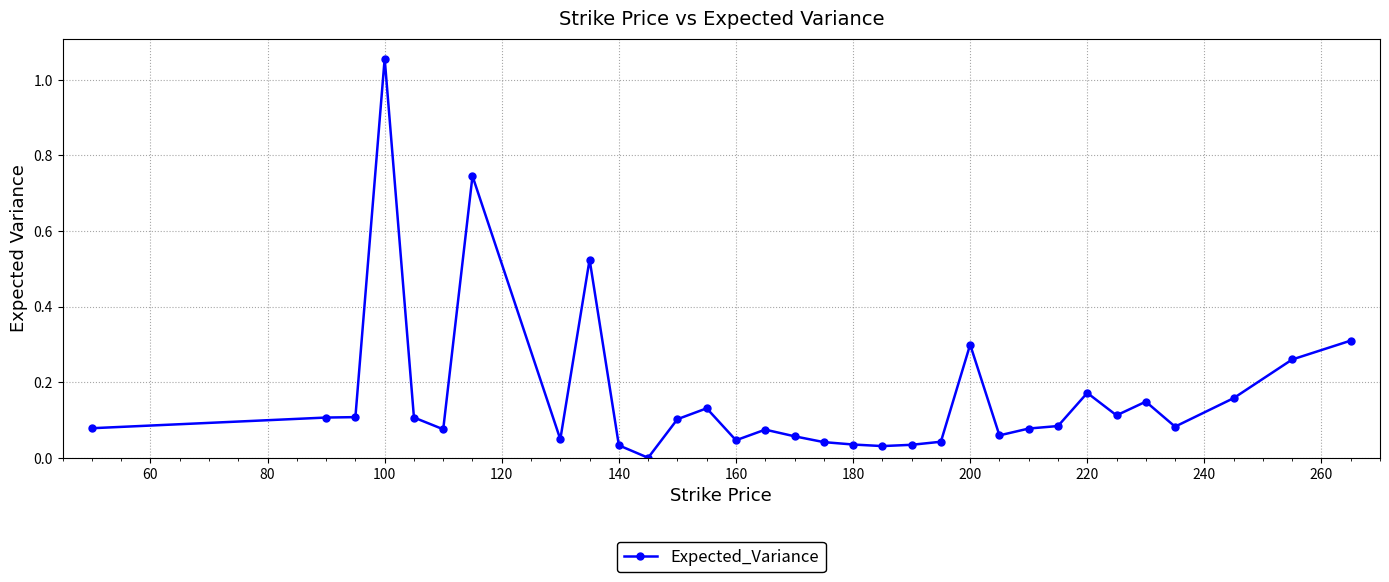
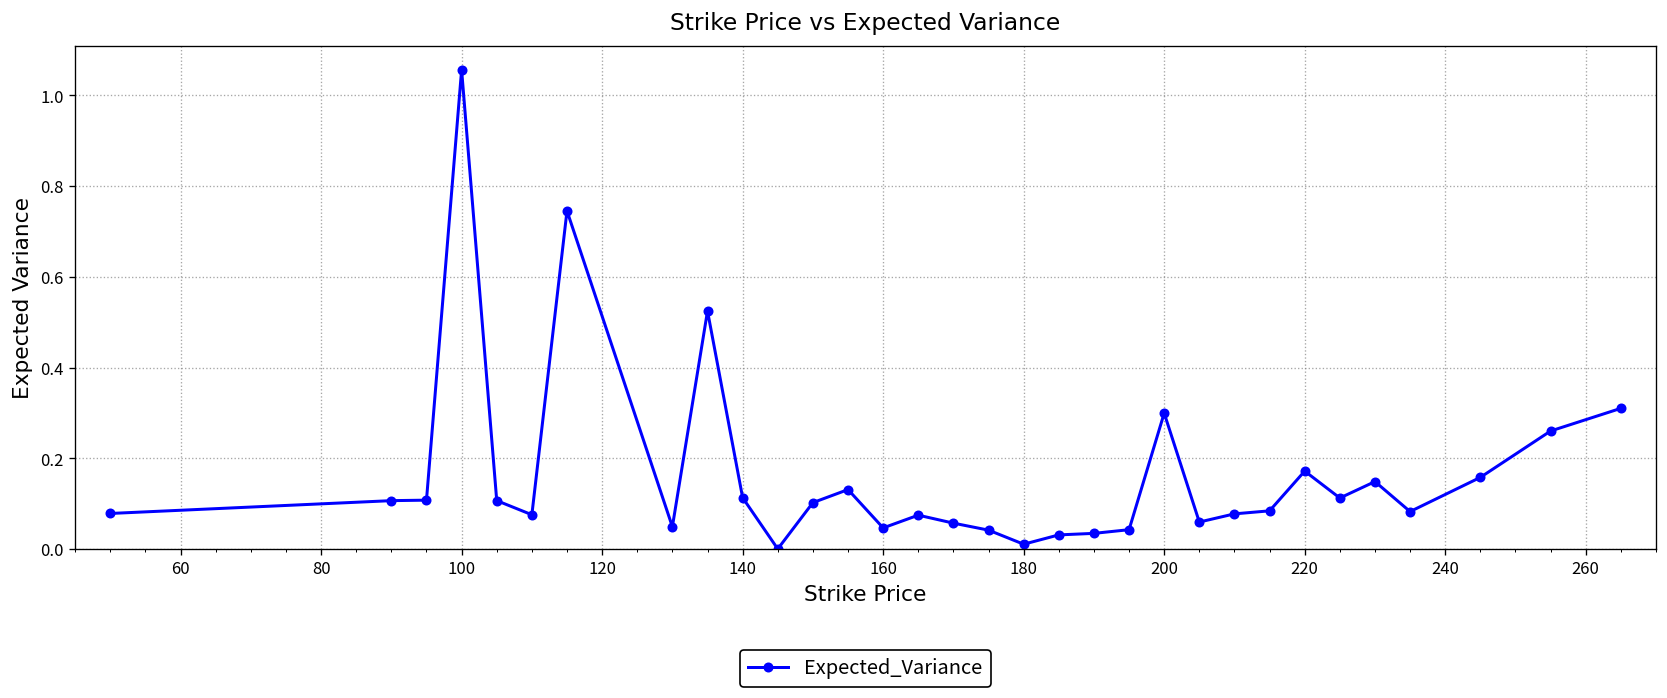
  {
    "100": 1.06,
-   "140": 0.03,
+   "140": 0.11,
    "160": 0.05,
-   "180": 0.04,
+   "180": 0.01,
    "200": 0.30,
    "220": 0.17
  }
